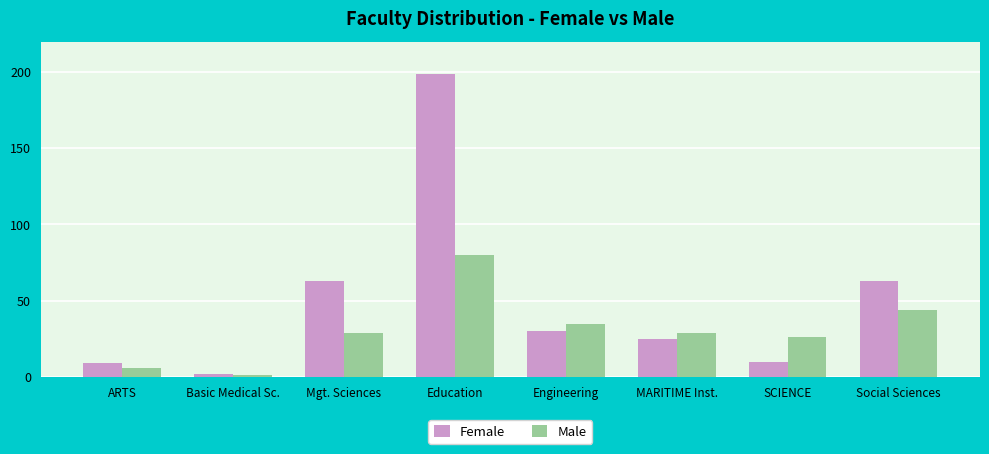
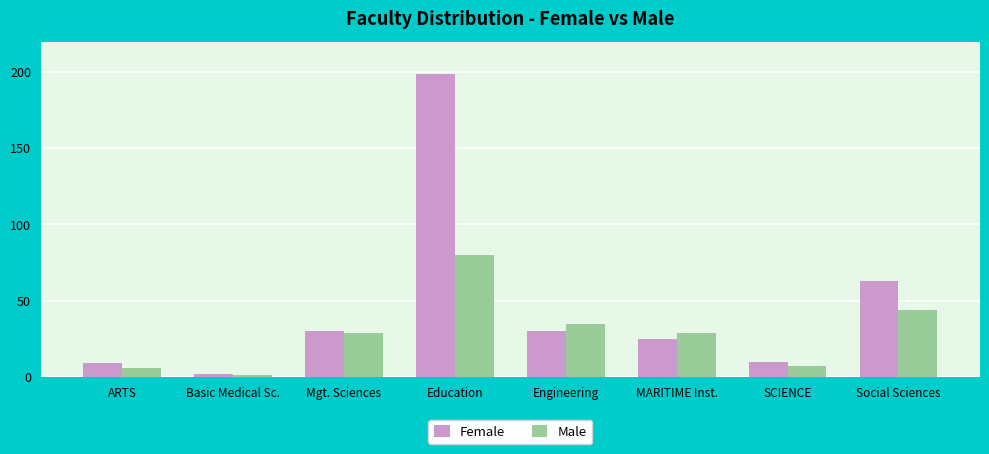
  {
    "Female": {
      "ARTS": 9,
      "Basic Medical Sc.": 2,
-     "Mgt. Sciences": 63,
+     "Mgt. Sciences": 30,
      "Education": 199,
      "Engineering": 30,
      "MARITIME Inst.": 25,
      "SCIENCE": 10,
      "Social Sciences": 63
    },
    "Male": {
      "ARTS": 6,
      "Mgt. Sciences": 29,
      "Education": 80,
      "Engineering": 35,
      "MARITIME Inst.": 29,
-     "SCIENCE": 26,
+     "SCIENCE": 7,
      "Social Sciences": 44
    }
  }
